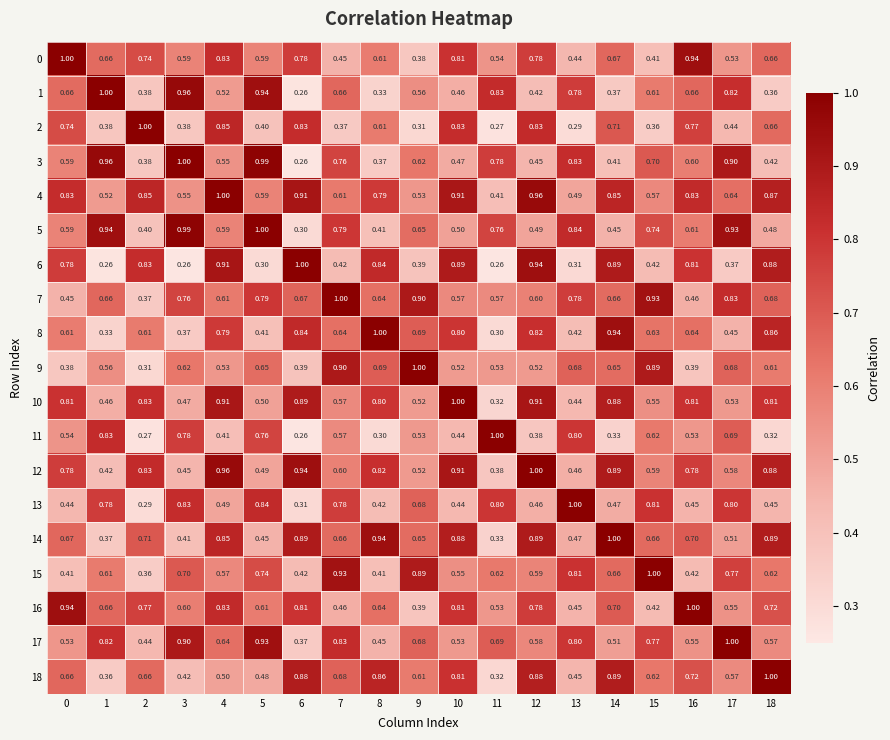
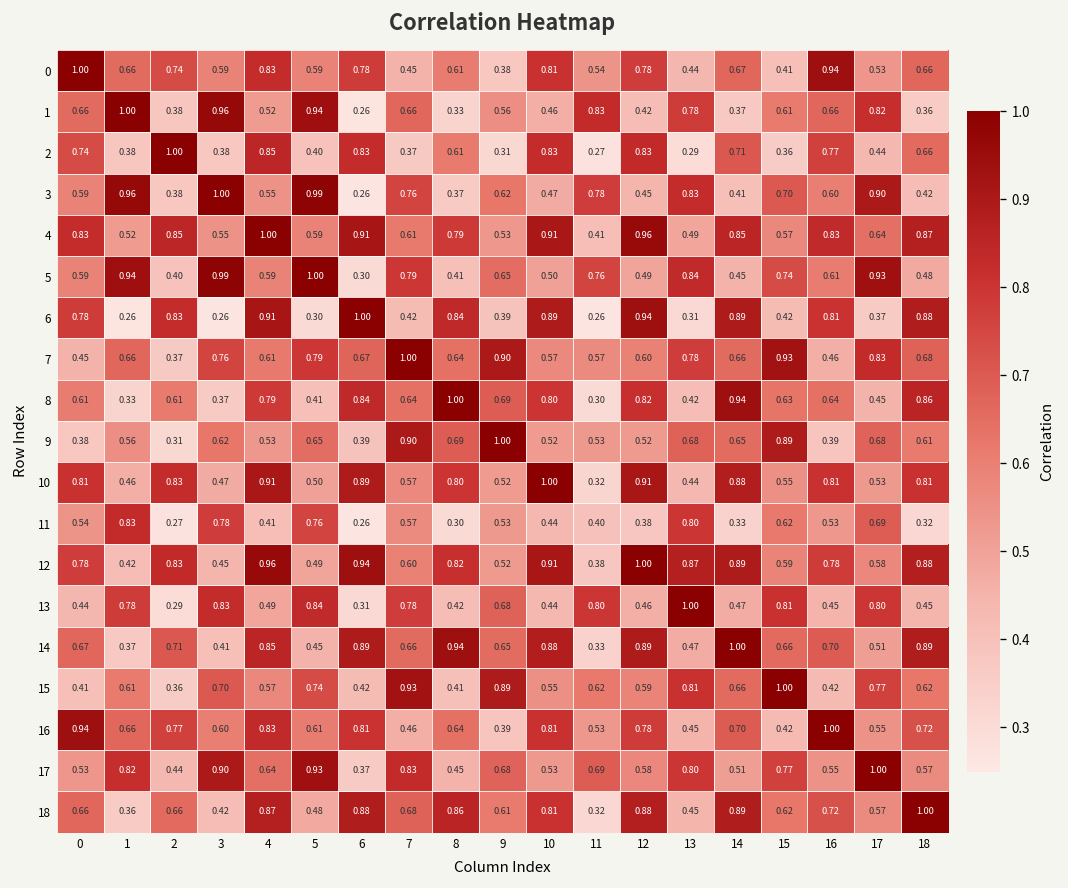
  {
    "11": {
      "0": 0.54,
      "1": 0.83,
      "2": 0.27,
      "3": 0.78,
      "4": 0.41,
      "5": 0.76,
      "6": 0.26,
      "7": 0.57,
      "8": 0.30,
      "9": 0.53,
      "10": 0.44,
-     "11": 1.00,
+     "11": 0.40,
      "12": 0.38,
      "13": 0.80,
      "14": 0.33,
      "15": 0.62,
      "16": 0.53,
      "17": 0.69,
      "18": 0.32
    },
    "12": {
      "0": 0.78,
      "1": 0.42,
      "2": 0.83,
      "3": 0.45,
      "4": 0.96,
      "5": 0.49,
      "6": 0.94,
      "7": 0.60,
      "8": 0.82,
      "9": 0.52,
      "10": 0.91,
      "11": 0.38,
      "12": 1.00,
-     "13": 0.46,
+     "13": 0.87,
      "14": 0.89,
      "15": 0.59,
      "16": 0.78,
      "17": 0.58,
      "18": 0.88
    },
    "18": {
      "0": 0.66,
      "1": 0.36,
      "2": 0.66,
      "3": 0.42,
-     "4": 0.50,
+     "4": 0.87,
      "5": 0.48,
      "6": 0.88,
      "7": 0.68,
      "8": 0.86,
      "9": 0.61,
      "10": 0.81,
      "11": 0.32,
      "12": 0.88,
      "13": 0.45,
      "14": 0.89,
      "15": 0.62,
      "16": 0.72,
      "17": 0.57,
      "18": 1.00
    }
  }
